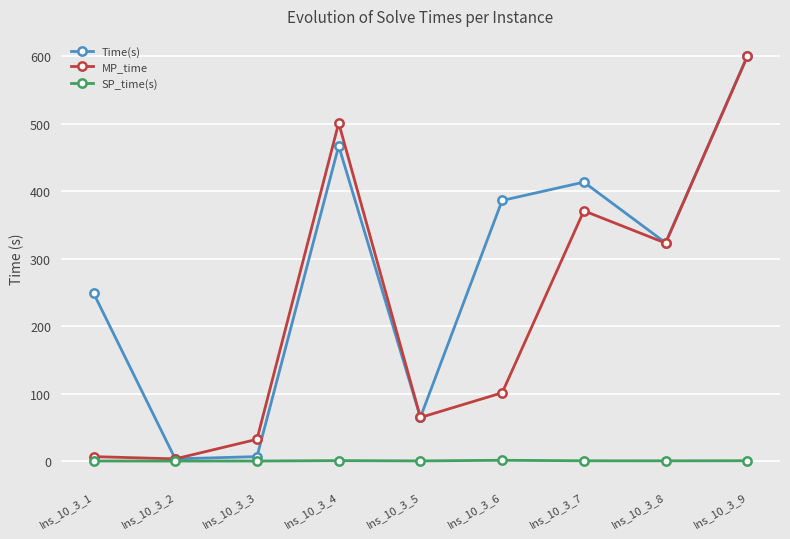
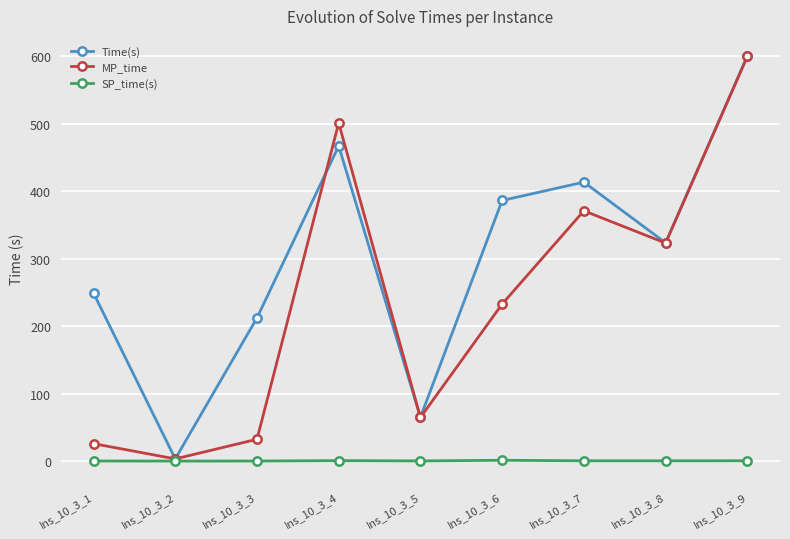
  {
    "Time(s)": {
      "Ins_10_3_1": 250,
-     "Ins_10_3_3": 10,
+     "Ins_10_3_3": 210,
      "Ins_10_3_4": 470,
      "Ins_10_3_6": 390,
      "Ins_10_3_7": 410
    },
    "MP_time": {
-     "Ins_10_3_1": 10,
+     "Ins_10_3_1": 30,
      "Ins_10_3_3": 30,
      "Ins_10_3_4": 500,
-     "Ins_10_3_6": 100,
+     "Ins_10_3_6": 230,
      "Ins_10_3_7": 370
    },
    "SP_time(s)": {
      "Ins_10_3_1": 0,
      "Ins_10_3_3": 0,
      "Ins_10_3_4": 0,
      "Ins_10_3_5": 0,
      "Ins_10_3_6": 0,
      "Ins_10_3_7": 0,
      "Ins_10_3_8": 0,
      "Ins_10_3_9": 0
    }
  }
